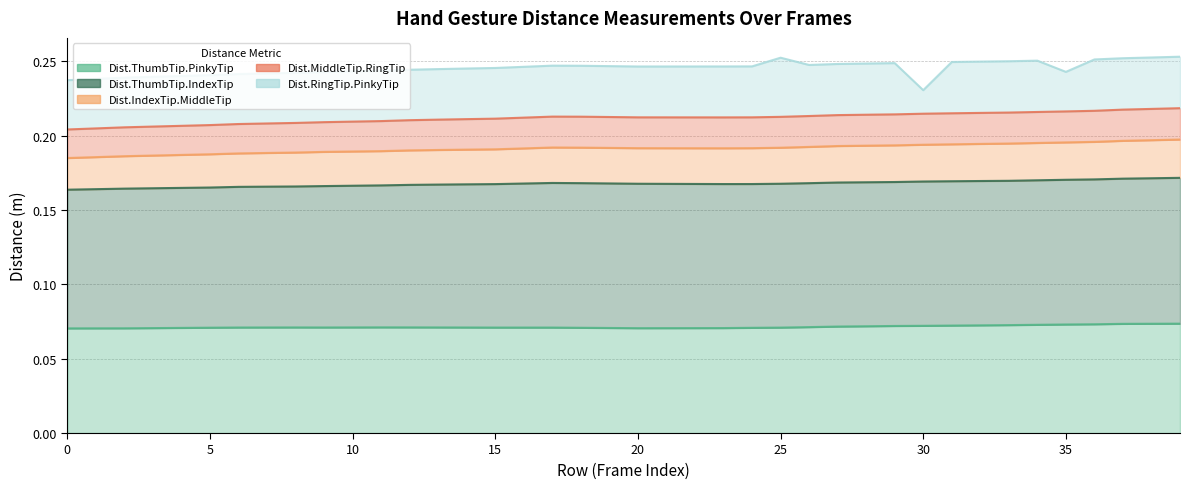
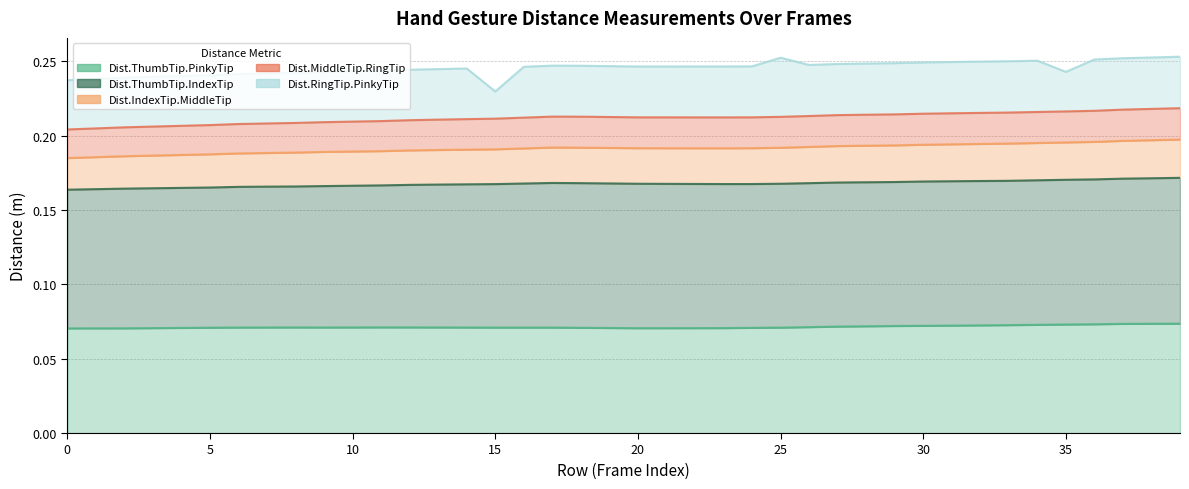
  {
    "Dist.RingTip.PinkyTip": {
      "0": 0.033,
-     "15": 0.034,
+     "15": 0.018,
      "20": 0.034,
      "25": 0.040,
-     "30": 0.016,
+     "30": 0.034,
      "35": 0.027
    }
  }
